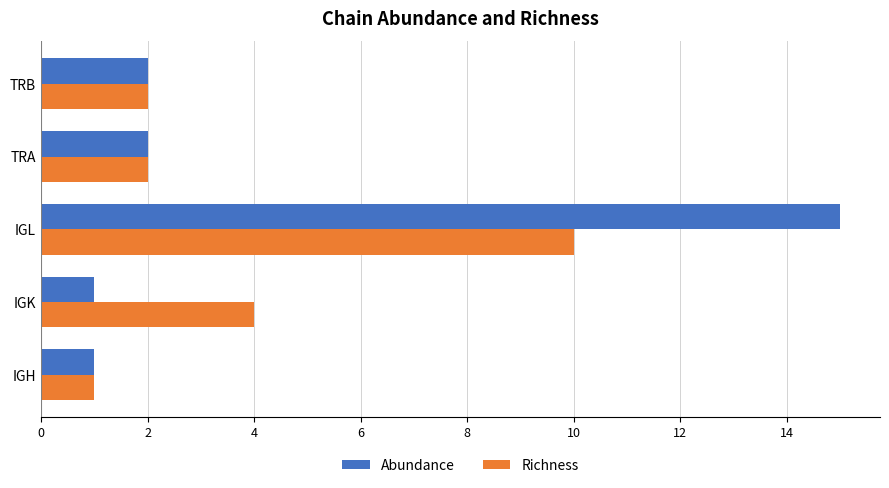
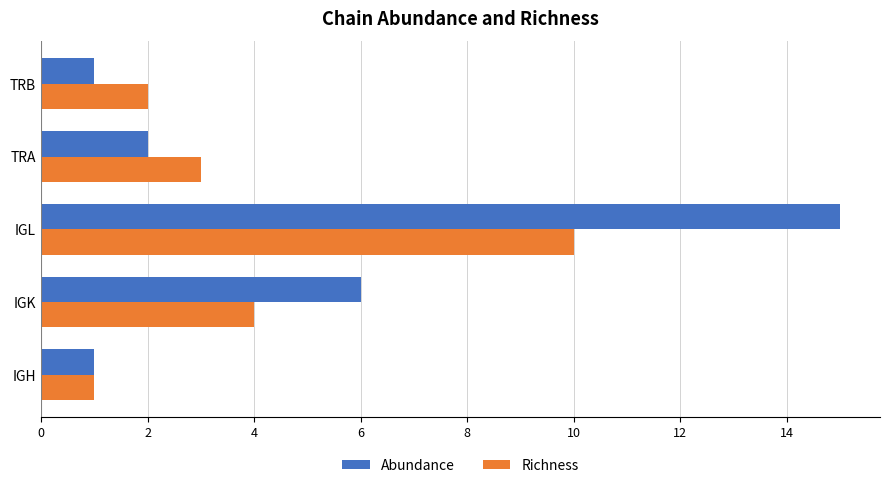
  {
    "Abundance": {
-     "TRB": 2,
+     "TRB": 1,
      "TRA": 2,
      "IGL": 15,
-     "IGK": 1,
+     "IGK": 6,
      "IGH": 1
    },
    "Richness": {
      "TRB": 2,
-     "TRA": 2,
+     "TRA": 3,
      "IGL": 10,
      "IGK": 4,
      "IGH": 1
    }
  }
